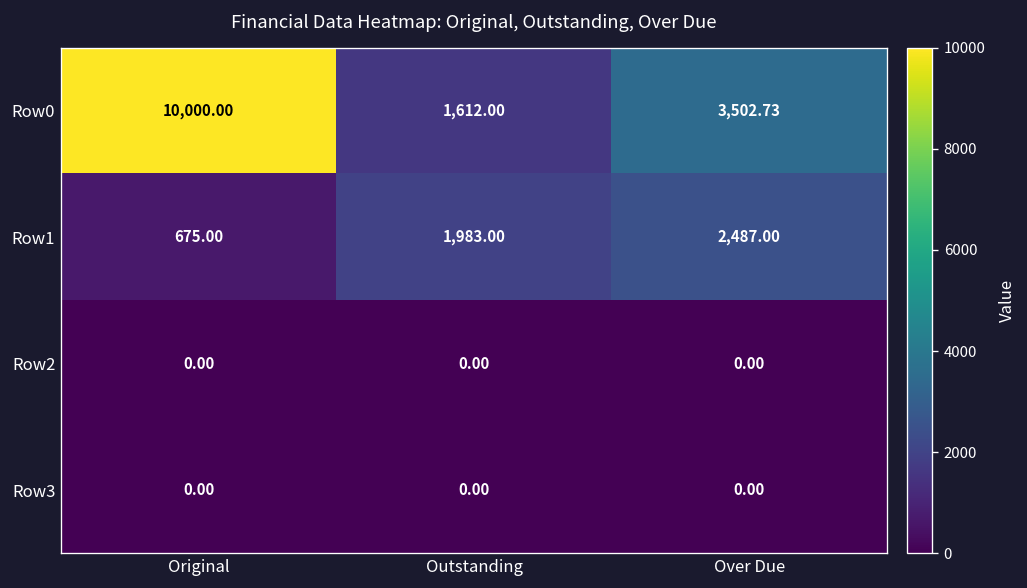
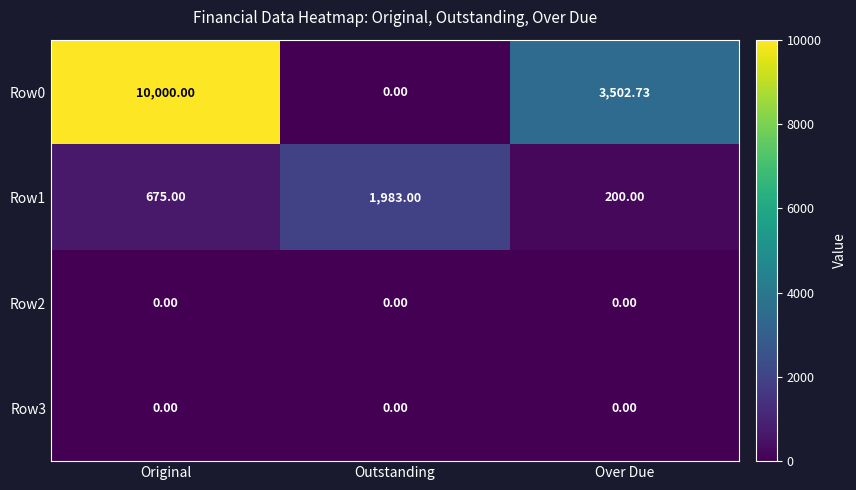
  {
    "Row0": {
      "Original": "10,000.00",
-     "Outstanding": "1,612.00",
+     "Outstanding": "0.00",
      "Over Due": "3,502.73"
    },
    "Row1": {
      "Original": "675.00",
      "Outstanding": "1,983.00",
-     "Over Due": "2,487.00"
+     "Over Due": "200.00"
    },
    "Row2": {
      "Original": "0.00",
      "Outstanding": "0.00",
      "Over Due": "0.00"
    },
    "Row3": {
      "Original": "0.00",
      "Outstanding": "0.00",
      "Over Due": "0.00"
    }
  }
